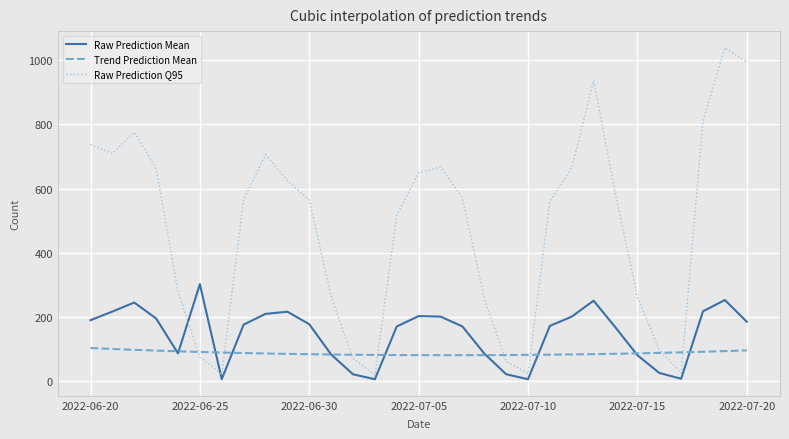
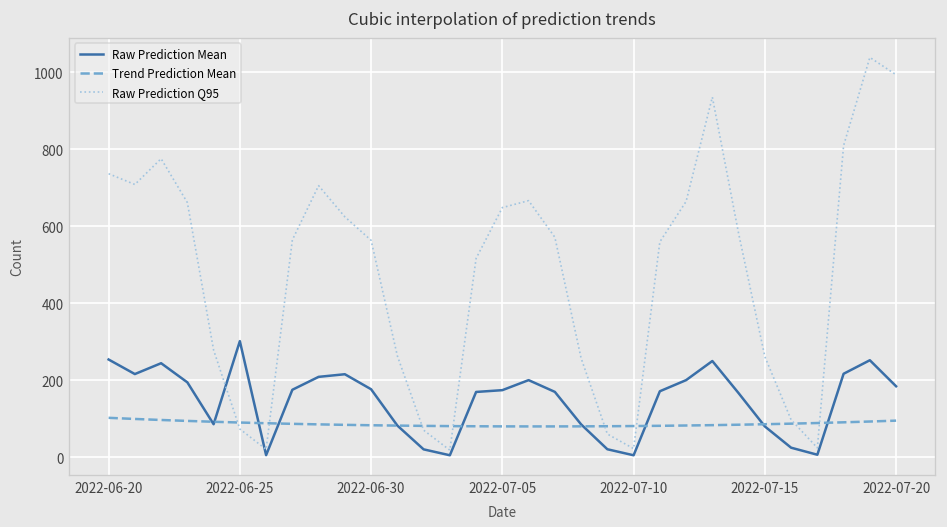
  {
    "Raw Prediction Mean": {
-     "2022-06-20": 190,
+     "2022-06-20": 250,
      "2022-06-25": 300,
      "2022-06-30": 180,
-     "2022-07-05": 200,
+     "2022-07-05": 170,
      "2022-07-10": 10,
      "2022-07-20": 180
    }
  }
